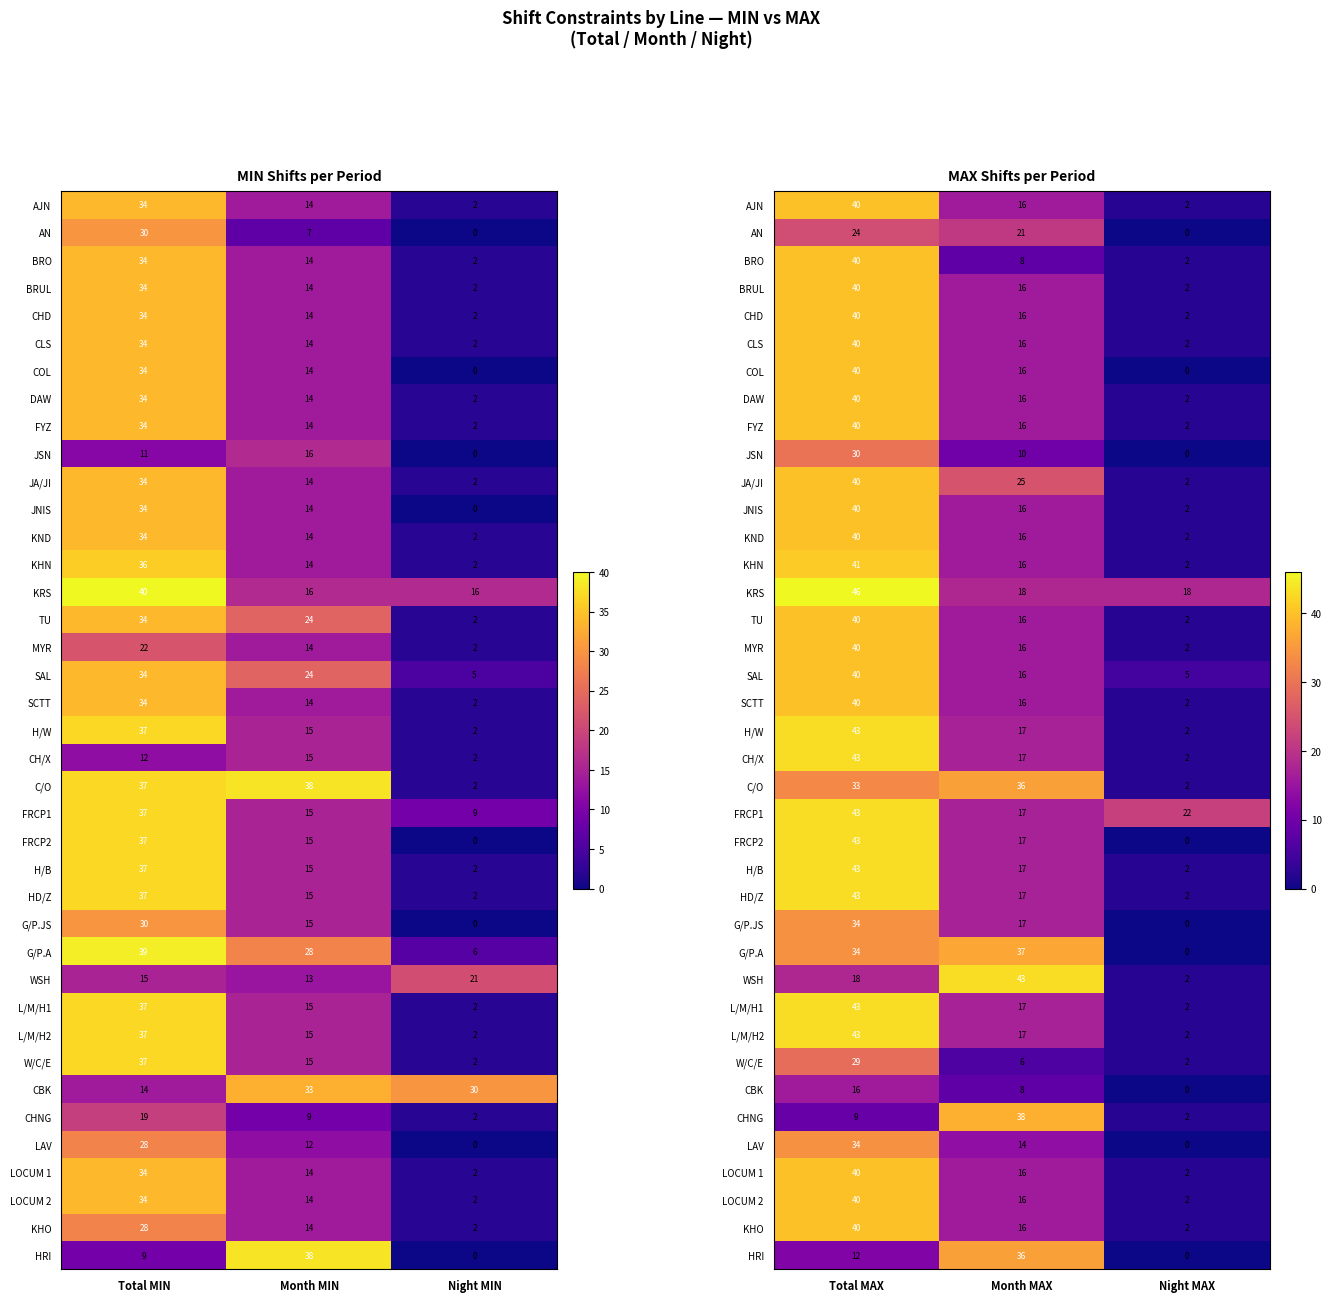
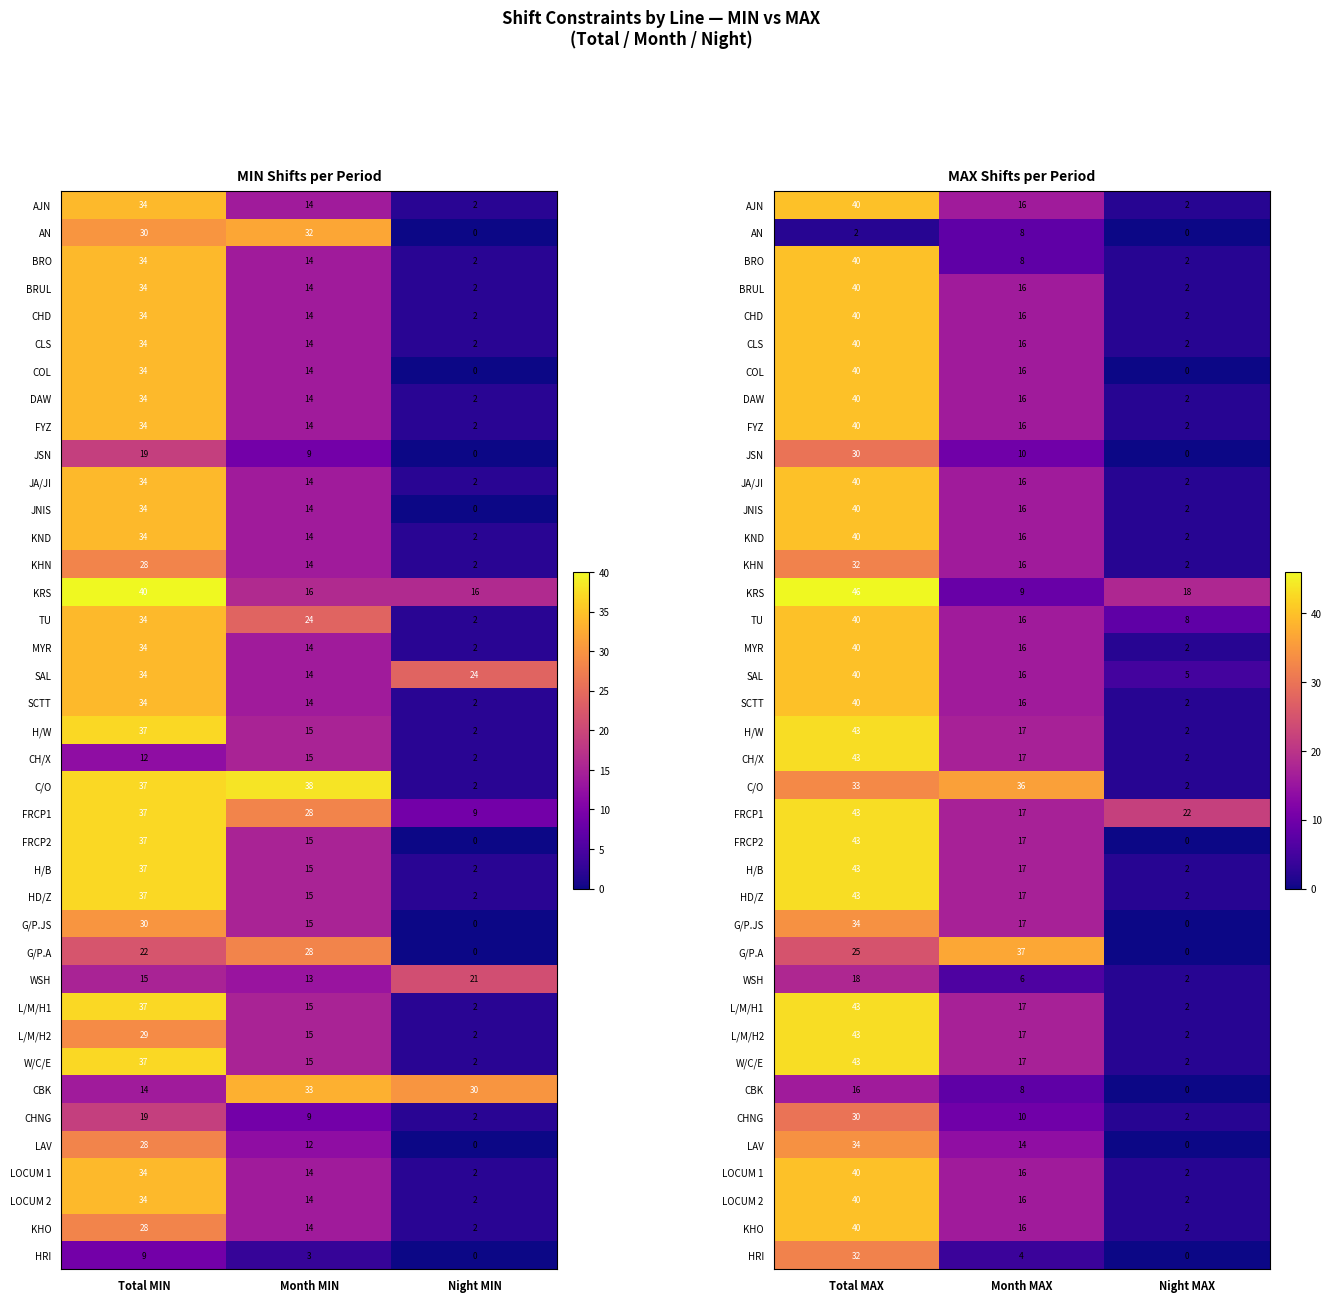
  {
    "MIN Shifts per Period": {
      "AN": {
        "Total MIN": 30,
-       "Month MIN": 7,
+       "Month MIN": 32,
        "Night MIN": 0
      },
      "JSN": {
-       "Total MIN": 11,
-       "Month MIN": 16,
+       "Total MIN": 19,
+       "Month MIN": 9,
        "Night MIN": 0
      },
      "KHN": {
-       "Total MIN": 36,
+       "Total MIN": 28,
        "Month MIN": 14,
        "Night MIN": 2
      },
      "MYR": {
-       "Total MIN": 22,
+       "Total MIN": 34,
        "Month MIN": 14,
        "Night MIN": 2
      },
      "SAL": {
        "Total MIN": 34,
-       "Month MIN": 24,
-       "Night MIN": 5
+       "Month MIN": 14,
+       "Night MIN": 24
      },
      "FRCP1": {
        "Total MIN": 37,
-       "Month MIN": 15,
+       "Month MIN": 28,
        "Night MIN": 9
      },
      "G/P.A": {
-       "Total MIN": 39,
+       "Total MIN": 22,
        "Month MIN": 28,
-       "Night MIN": 6
+       "Night MIN": 0
      },
      "L/M/H2": {
-       "Total MIN": 37,
+       "Total MIN": 29,
        "Month MIN": 15,
        "Night MIN": 2
      },
      "HRI": {
        "Total MIN": 9,
-       "Month MIN": 38,
+       "Month MIN": 3,
        "Night MIN": 0
      }
    },
    "MAX Shifts per Period": {
      "AN": {
-       "Total MAX": 24,
-       "Month MAX": 21,
+       "Total MAX": 2,
+       "Month MAX": 8,
        "Night MAX": 0
      },
      "JA/JI": {
        "Total MAX": 40,
-       "Month MAX": 25,
+       "Month MAX": 16,
        "Night MAX": 2
      },
      "KHN": {
-       "Total MAX": 41,
+       "Total MAX": 32,
        "Month MAX": 16,
        "Night MAX": 2
      },
      "KRS": {
        "Total MAX": 46,
-       "Month MAX": 18,
+       "Month MAX": 9,
        "Night MAX": 18
      },
      "TU": {
        "Total MAX": 40,
        "Month MAX": 16,
-       "Night MAX": 2
+       "Night MAX": 8
      },
      "G/P.A": {
-       "Total MAX": 34,
+       "Total MAX": 25,
        "Month MAX": 37,
        "Night MAX": 0
      },
      "WSH": {
        "Total MAX": 18,
-       "Month MAX": 43,
+       "Month MAX": 6,
        "Night MAX": 2
      },
      "W/C/E": {
-       "Total MAX": 29,
-       "Month MAX": 6,
+       "Total MAX": 43,
+       "Month MAX": 17,
        "Night MAX": 2
      },
      "CHNG": {
-       "Total MAX": 9,
-       "Month MAX": 38,
+       "Total MAX": 30,
+       "Month MAX": 10,
        "Night MAX": 2
      },
      "HRI": {
-       "Total MAX": 12,
-       "Month MAX": 36,
+       "Total MAX": 32,
+       "Month MAX": 4,
        "Night MAX": 0
      }
    }
  }
